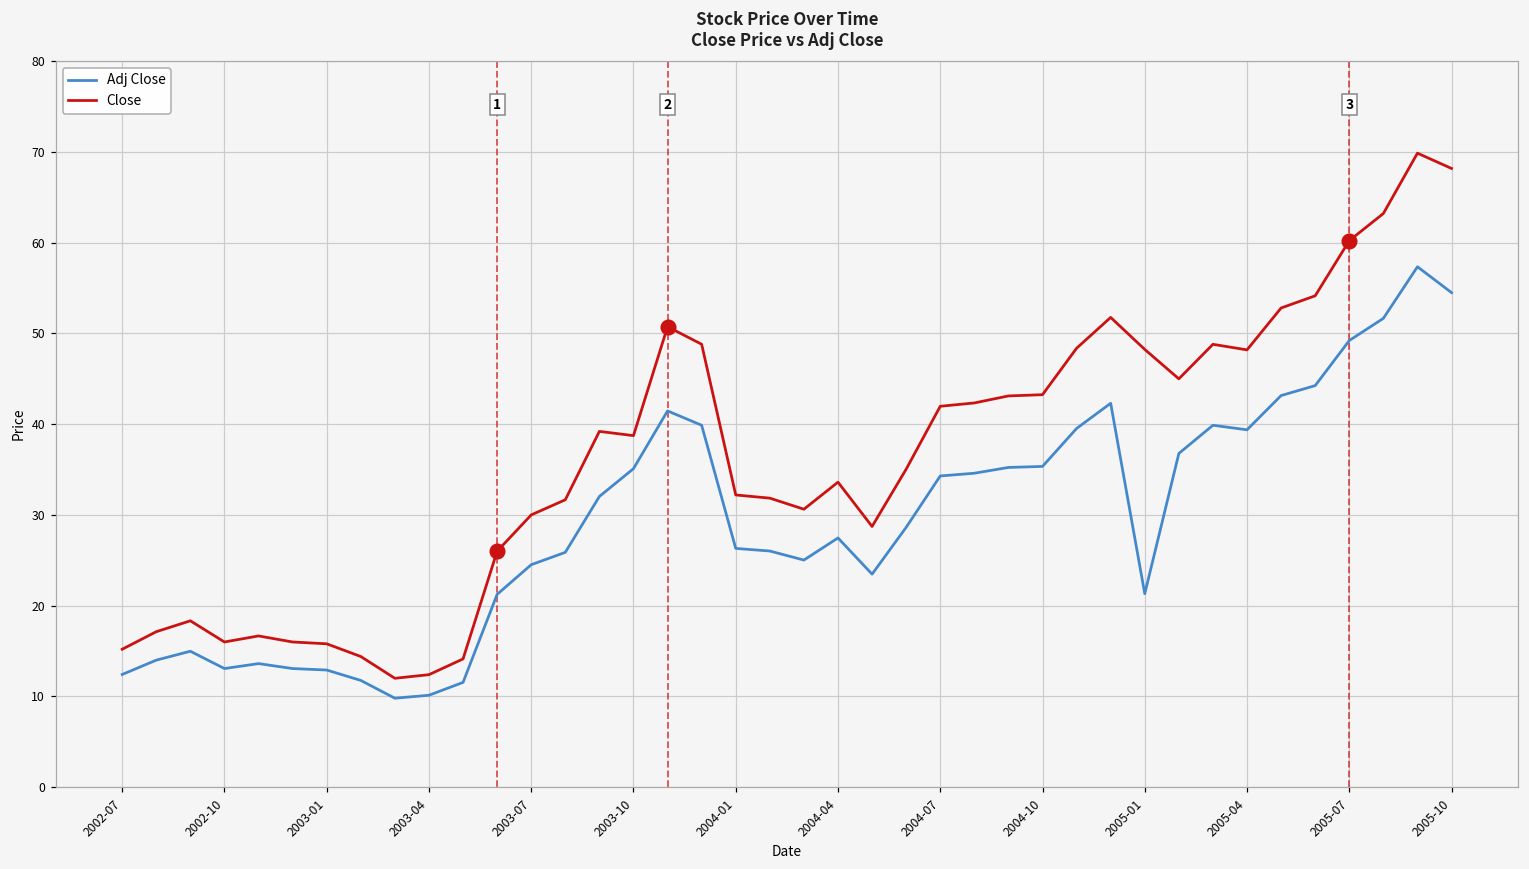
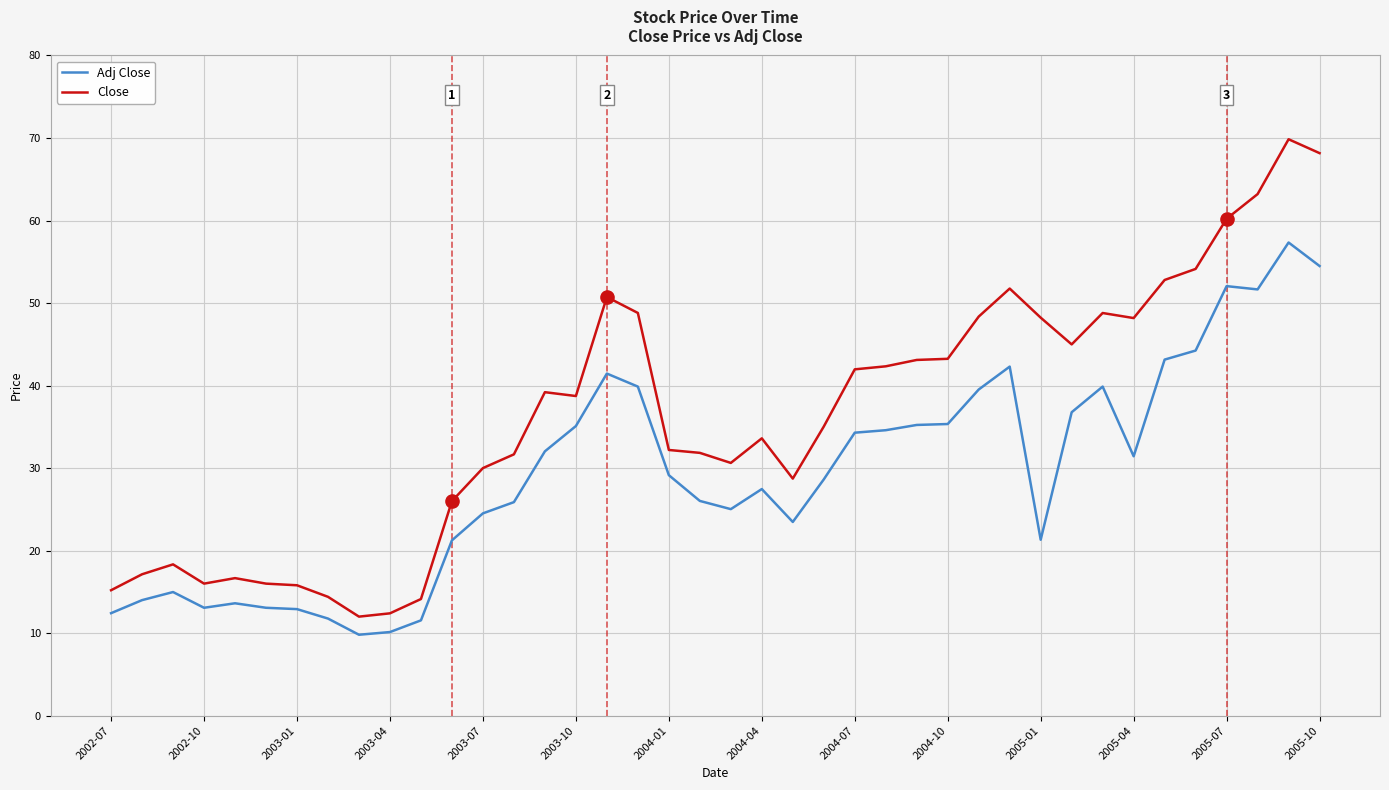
  {
    "Adj Close": {
      "2002-07": 12,
      "2002-10": 13,
      "2003-01": 13,
      "2003-04": 10,
      "2003-07": 25,
      "2003-10": 35,
-     "2004-01": 26,
+     "2004-01": 29,
      "2004-04": 27,
      "2004-07": 34,
      "2004-10": 35,
      "2005-01": 21,
-     "2005-04": 39,
-     "2005-07": 49,
+     "2005-04": 31,
+     "2005-07": 52,
      "2005-10": 54
    }
  }
